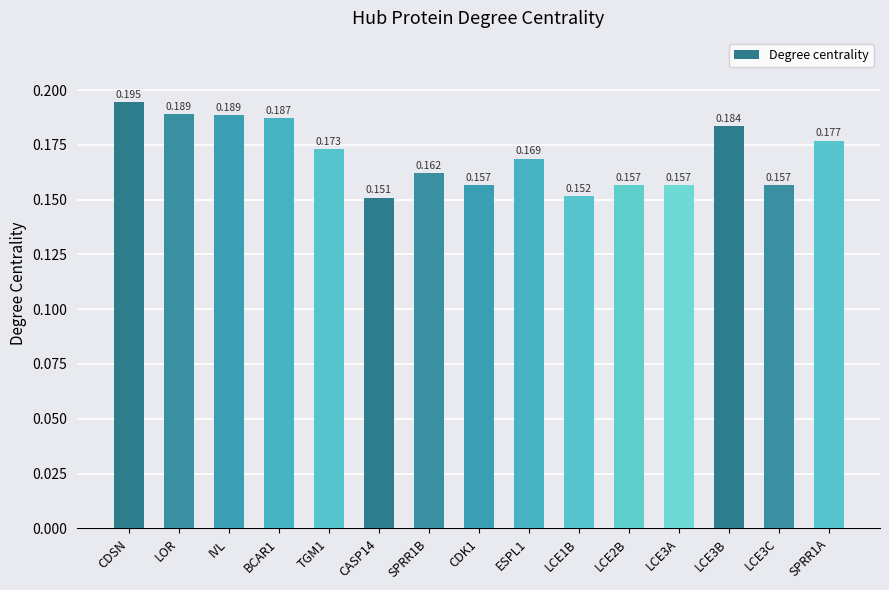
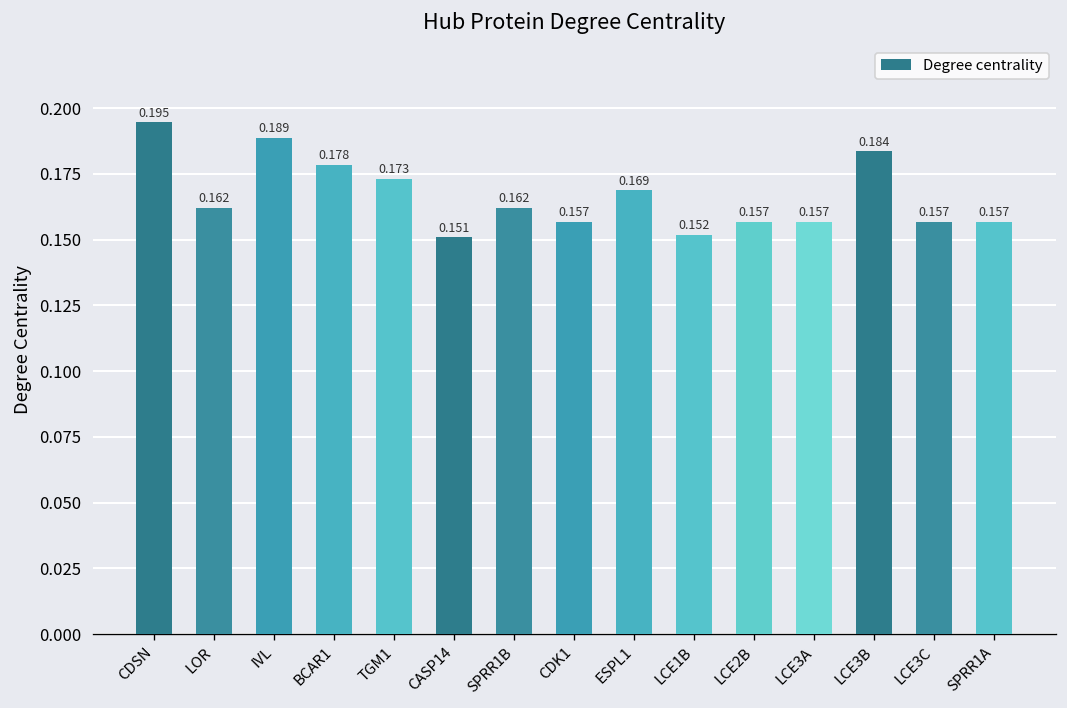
  {
    "CDSN": 0.195,
-   "LOR": 0.189,
+   "LOR": 0.162,
    "IVL": 0.189,
-   "BCAR1": 0.187,
+   "BCAR1": 0.178,
    "TGM1": 0.173,
    "CASP14": 0.151,
    "SPRR1B": 0.162,
    "CDK1": 0.157,
    "ESPL1": 0.169,
    "LCE1B": 0.152,
    "LCE2B": 0.157,
    "LCE3A": 0.157,
    "LCE3B": 0.184,
    "LCE3C": 0.157,
-   "SPRR1A": 0.177
+   "SPRR1A": 0.157
  }
